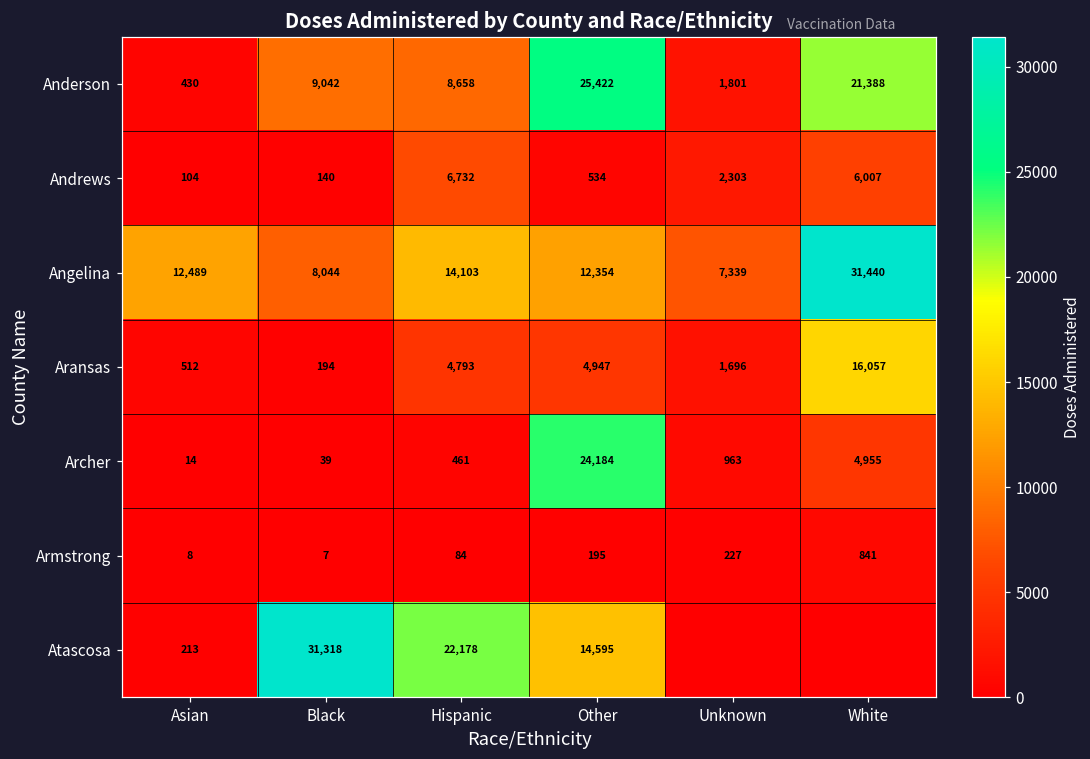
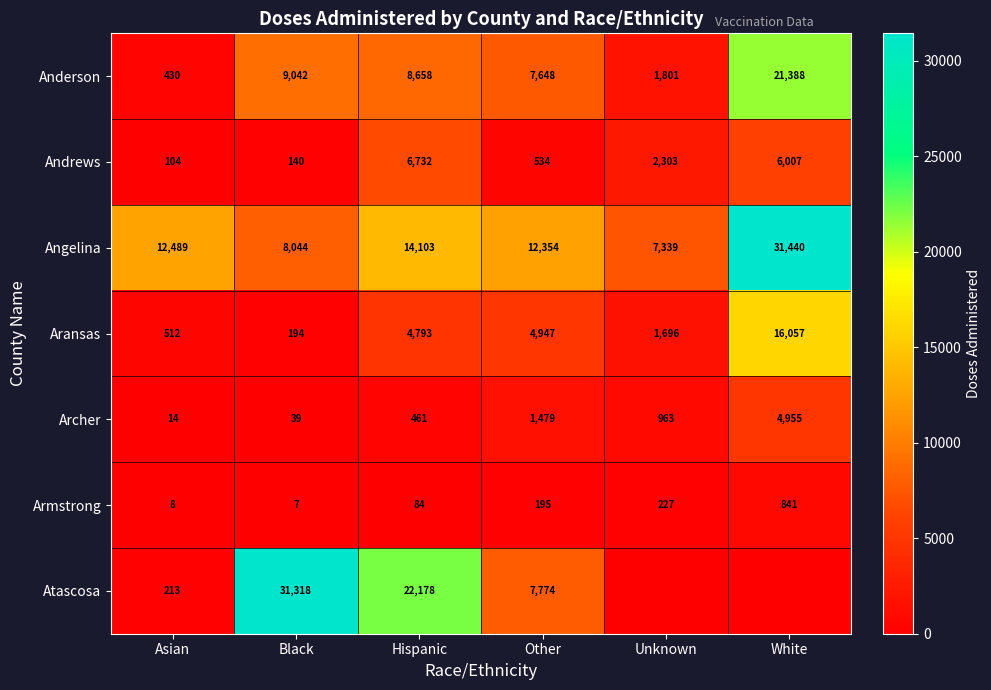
  {
    "Anderson": {
      "Asian": "430",
      "Black": "9,042",
      "Hispanic": "8,658",
-     "Other": "25,422",
+     "Other": "7,648",
      "Unknown": "1,801",
      "White": "21,388"
    },
    "Andrews": {
      "Asian": "104",
      "Black": "140",
      "Hispanic": "6,732",
      "Other": "534",
      "Unknown": "2,303",
      "White": "6,007"
    },
    "Angelina": {
      "Asian": "12,489",
      "Black": "8,044",
      "Hispanic": "14,103",
      "Other": "12,354",
      "Unknown": "7,339",
      "White": "31,440"
    },
    "Aransas": {
      "Asian": "512",
      "Black": "194",
      "Hispanic": "4,793",
      "Other": "4,947",
      "Unknown": "1,696",
      "White": "16,057"
    },
    "Archer": {
      "Asian": "14",
      "Black": "39",
      "Hispanic": "461",
-     "Other": "24,184",
+     "Other": "1,479",
      "Unknown": "963",
      "White": "4,955"
    },
    "Armstrong": {
      "Asian": "8",
      "Black": "7",
      "Hispanic": "84",
      "Other": "195",
      "Unknown": "227",
      "White": "841"
    },
    "Atascosa": {
      "Asian": "213",
      "Black": "31,318",
      "Hispanic": "22,178",
-     "Other": "14,595"
+     "Other": "7,774"
    }
  }
